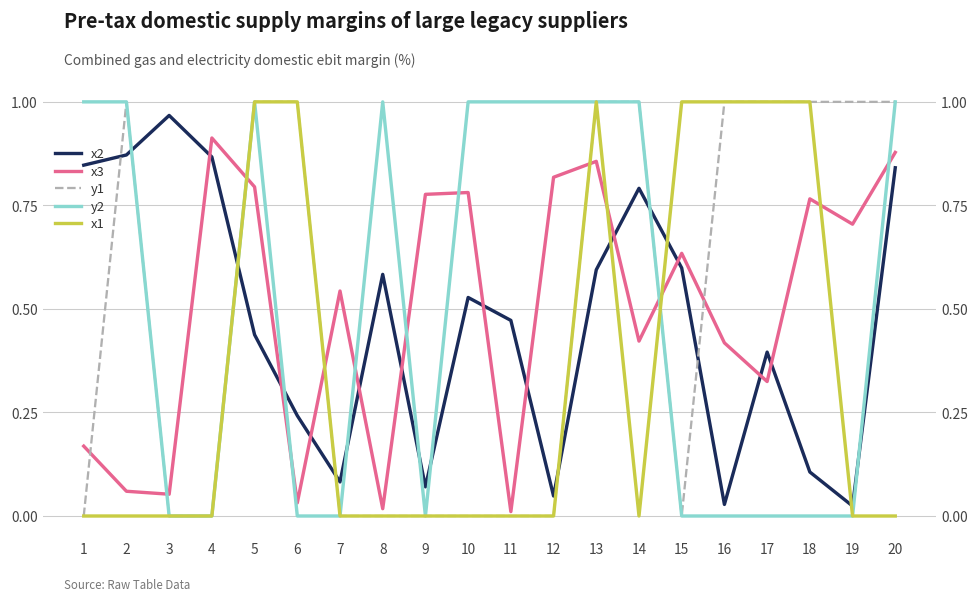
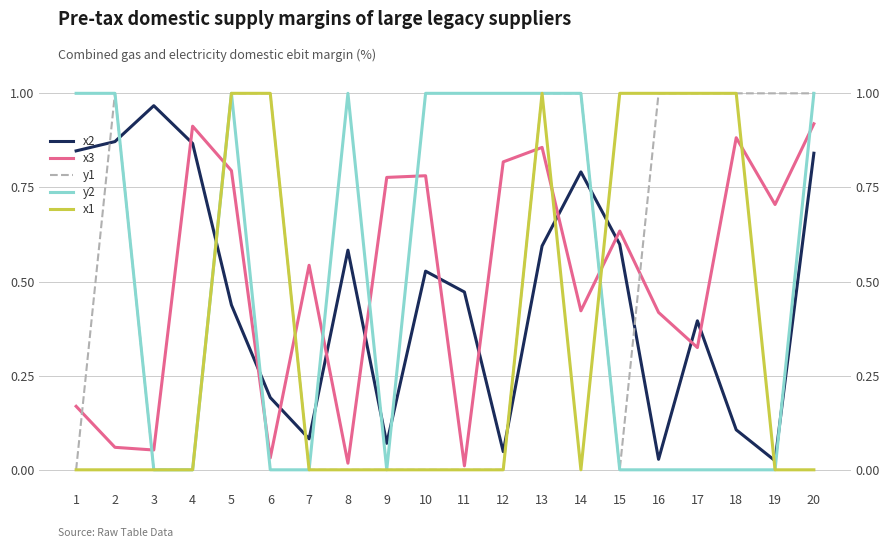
  {
    "x2": {
      "1": 0.85,
      "2": 0.87,
      "3": 0.97,
      "4": 0.87,
      "5": 0.44,
-     "6": 0.24,
+     "6": 0.19,
      "7": 0.08,
      "8": 0.58,
      "9": 0.07,
      "10": 0.53,
      "11": 0.47,
      "12": 0.05,
      "13": 0.59,
      "14": 0.79,
      "15": 0.60,
      "16": 0.03,
      "17": 0.40,
      "18": 0.11,
      "19": 0.02,
      "20": 0.84
    },
    "x3": {
      "1": 0.17,
      "2": 0.06,
      "3": 0.05,
      "4": 0.91,
      "5": 0.79,
      "6": 0.03,
      "7": 0.54,
      "8": 0.02,
      "9": 0.78,
      "10": 0.78,
      "11": 0.01,
      "12": 0.82,
      "13": 0.86,
      "14": 0.42,
      "15": 0.63,
      "16": 0.42,
      "17": 0.32,
-     "18": 0.77,
+     "18": 0.88,
      "19": 0.70,
-     "20": 0.88
+     "20": 0.92
    },
    "y1": {
      "19": 1.00
    },
    "y2": {
      "1": 1.00,
      "6": 0.00,
      "8": 1.00,
      "10": 1.00,
      "11": 1.00,
      "12": 1.00,
      "16": 0.00,
      "17": 0.00,
      "18": 0.00
    },
    "x1": {
      "2": 0.00,
      "14": 0.00,
      "15": 1.00,
      "20": 0.00
    }
  }
